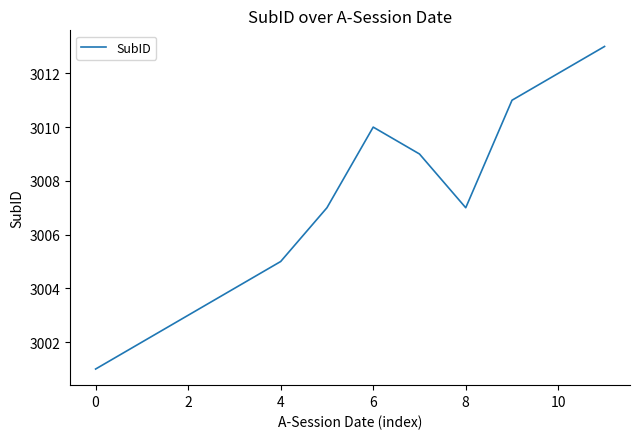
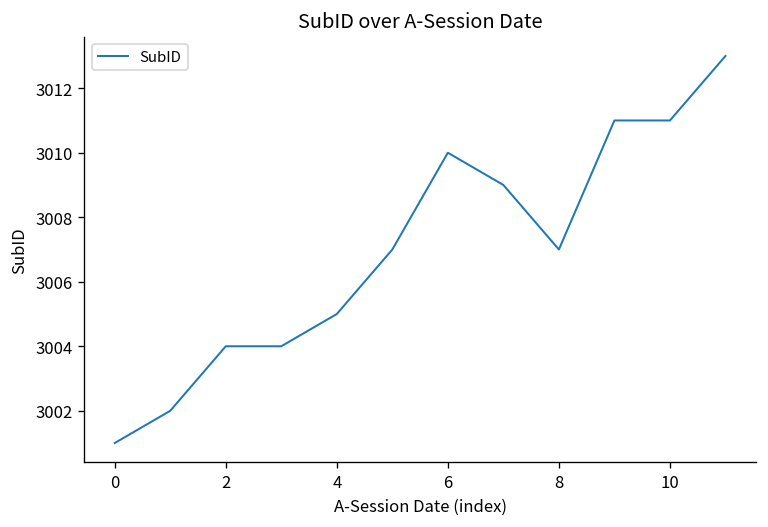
  {
    "0": 3001,
-   "2": 3003,
+   "2": 3004,
    "4": 3005,
    "6": 3010,
    "8": 3007,
-   "10": 3012
+   "10": 3011
  }
